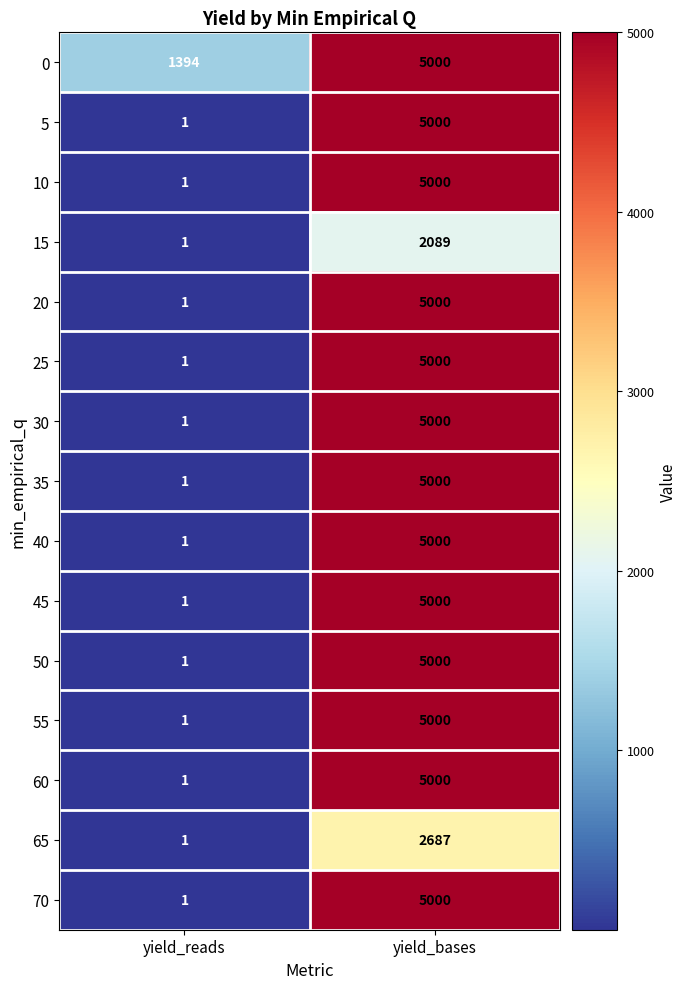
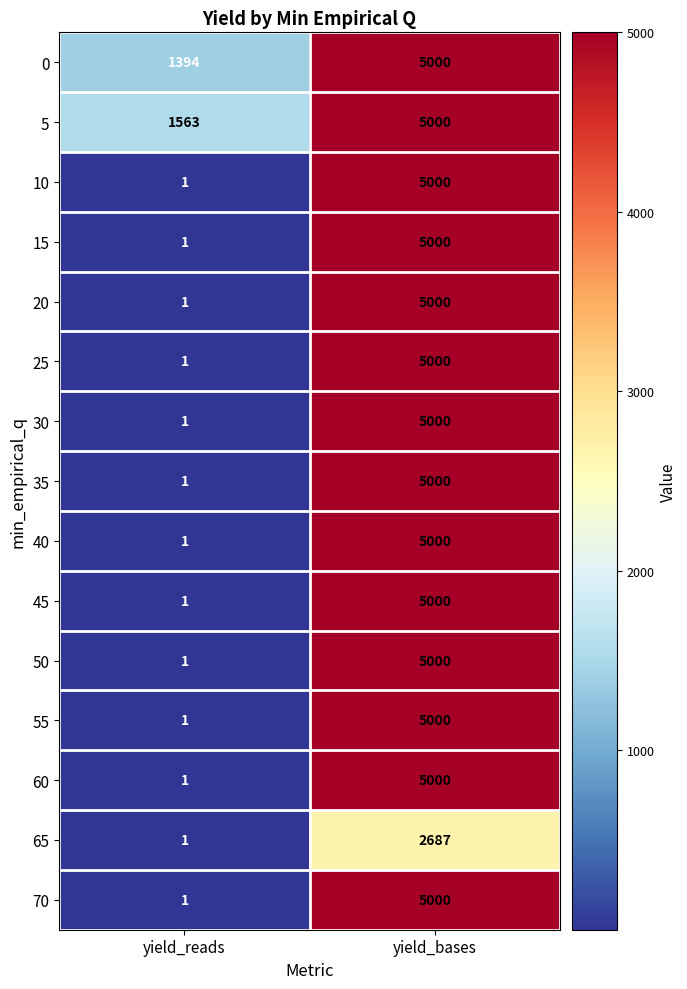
  {
    "0": {
      "yield_reads": 1394,
      "yield_bases": 5000
    },
    "5": {
-     "yield_reads": 1,
+     "yield_reads": 1563,
      "yield_bases": 5000
    },
    "10": {
      "yield_reads": 1,
      "yield_bases": 5000
    },
    "15": {
      "yield_reads": 1,
-     "yield_bases": 2089
+     "yield_bases": 5000
    },
    "20": {
      "yield_reads": 1,
      "yield_bases": 5000
    },
    "25": {
      "yield_reads": 1,
      "yield_bases": 5000
    },
    "30": {
      "yield_reads": 1,
      "yield_bases": 5000
    },
    "35": {
      "yield_reads": 1,
      "yield_bases": 5000
    },
    "40": {
      "yield_reads": 1,
      "yield_bases": 5000
    },
    "45": {
      "yield_reads": 1,
      "yield_bases": 5000
    },
    "50": {
      "yield_reads": 1,
      "yield_bases": 5000
    },
    "55": {
      "yield_reads": 1,
      "yield_bases": 5000
    },
    "60": {
      "yield_reads": 1,
      "yield_bases": 5000
    },
    "65": {
      "yield_reads": 1,
      "yield_bases": 2687
    },
    "70": {
      "yield_reads": 1,
      "yield_bases": 5000
    }
  }
